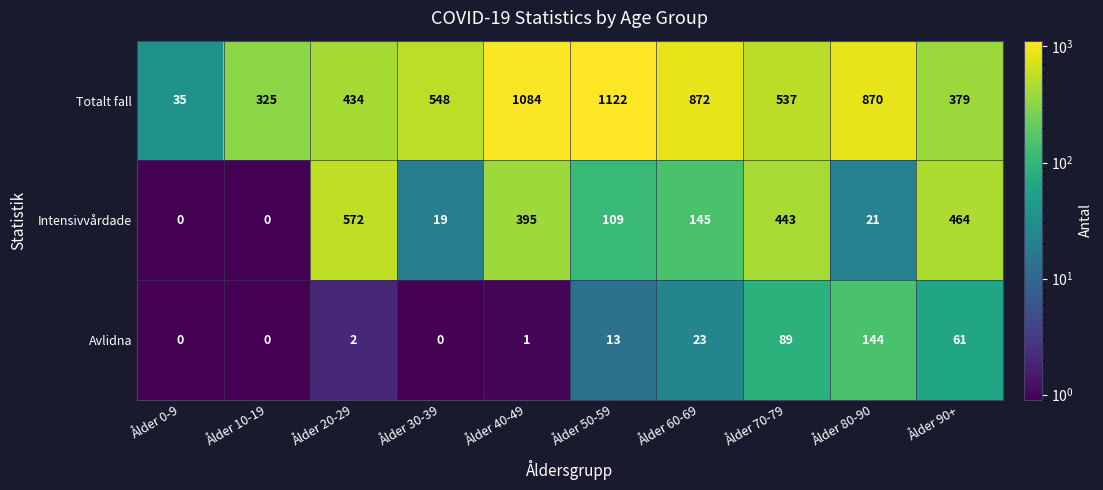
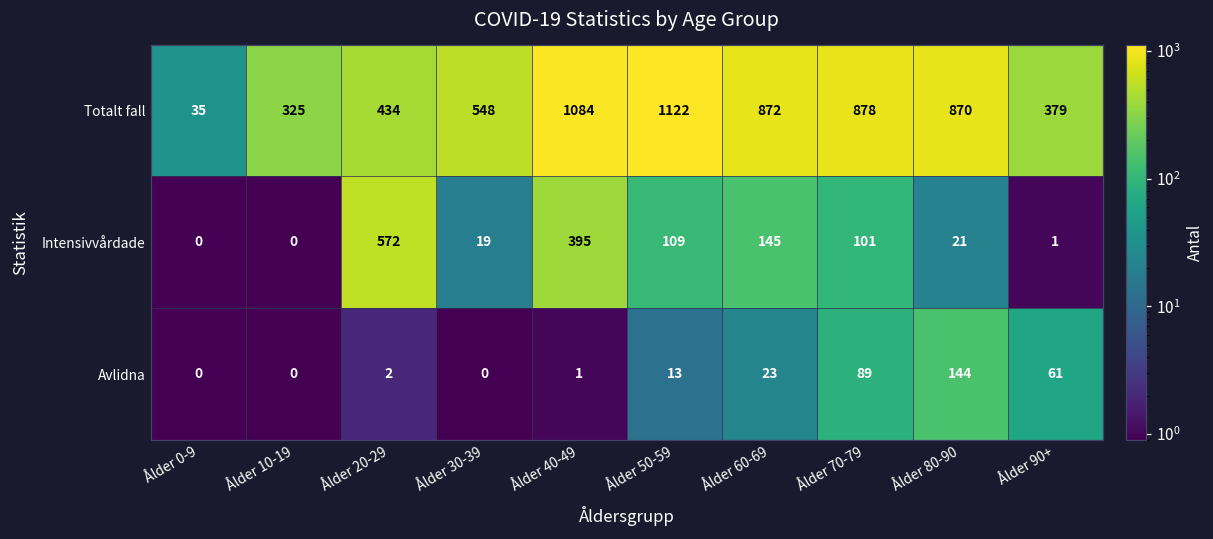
  {
    "Totalt fall": {
      "Ålder 0-9": 35,
      "Ålder 10-19": 325,
      "Ålder 20-29": 434,
      "Ålder 30-39": 548,
      "Ålder 40-49": 1084,
      "Ålder 50-59": 1122,
      "Ålder 60-69": 872,
-     "Ålder 70-79": 537,
+     "Ålder 70-79": 878,
      "Ålder 80-90": 870,
      "Ålder 90+": 379
    },
    "Intensivvårdade": {
      "Ålder 0-9": 0,
      "Ålder 10-19": 0,
      "Ålder 20-29": 572,
      "Ålder 30-39": 19,
      "Ålder 40-49": 395,
      "Ålder 50-59": 109,
      "Ålder 60-69": 145,
-     "Ålder 70-79": 443,
+     "Ålder 70-79": 101,
      "Ålder 80-90": 21,
-     "Ålder 90+": 464
+     "Ålder 90+": 1
    },
    "Avlidna": {
      "Ålder 0-9": 0,
      "Ålder 10-19": 0,
      "Ålder 20-29": 2,
      "Ålder 30-39": 0,
      "Ålder 40-49": 1,
      "Ålder 50-59": 13,
      "Ålder 60-69": 23,
      "Ålder 70-79": 89,
      "Ålder 80-90": 144,
      "Ålder 90+": 61
    }
  }
